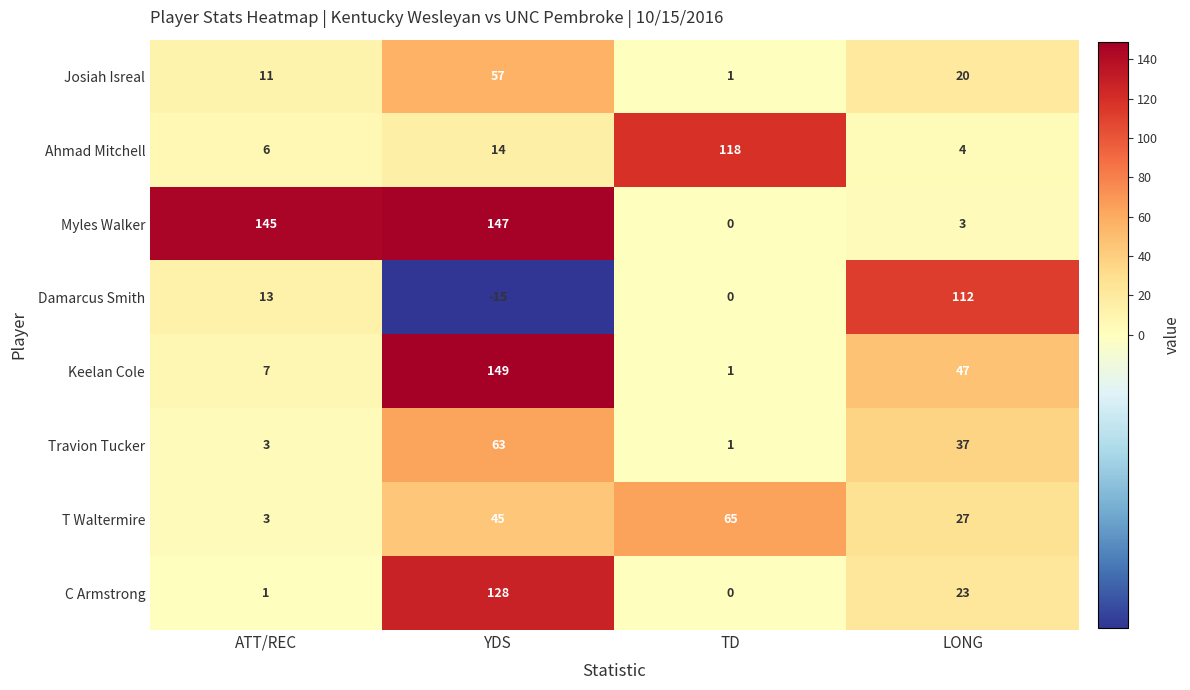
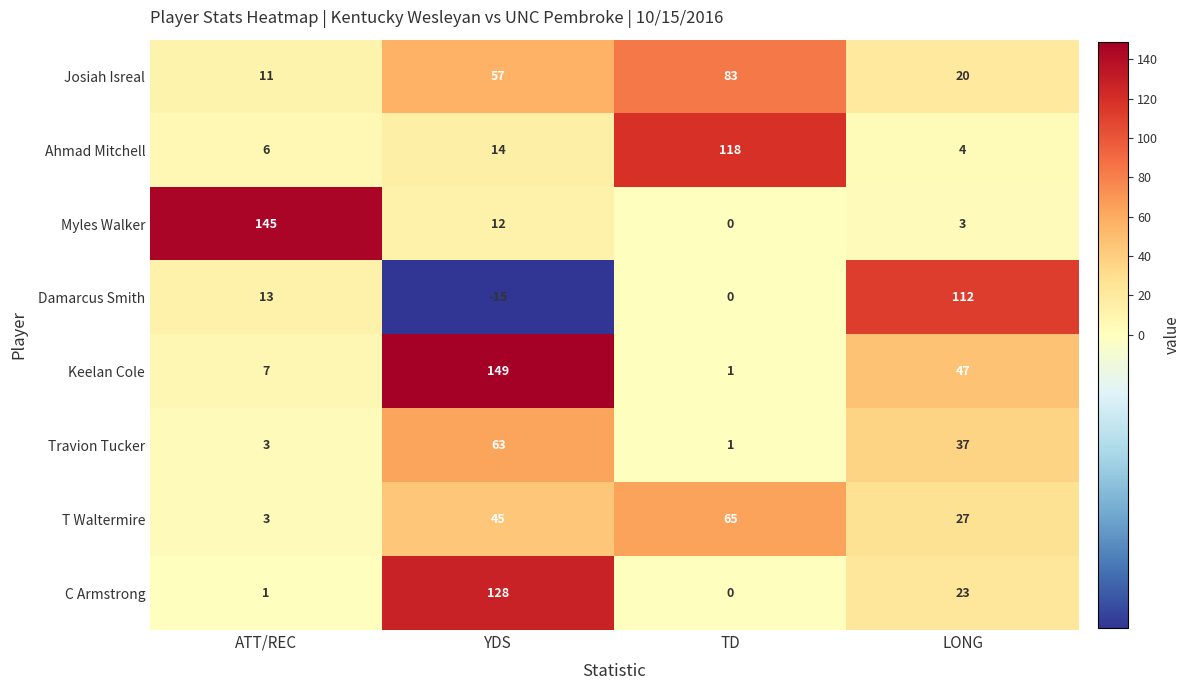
  {
    "Josiah Isreal": {
      "ATT/REC": 11,
      "YDS": 57,
-     "TD": 1,
+     "TD": 83,
      "LONG": 20
    },
    "Ahmad Mitchell": {
      "ATT/REC": 6,
      "YDS": 14,
      "TD": 118,
      "LONG": 4
    },
    "Myles Walker": {
      "ATT/REC": 145,
-     "YDS": 147,
+     "YDS": 12,
      "TD": 0,
      "LONG": 3
    },
    "Damarcus Smith": {
      "ATT/REC": 13,
      "YDS": -15,
      "TD": 0,
      "LONG": 112
    },
    "Keelan Cole": {
      "ATT/REC": 7,
      "YDS": 149,
      "TD": 1,
      "LONG": 47
    },
    "Travion Tucker": {
      "ATT/REC": 3,
      "YDS": 63,
      "TD": 1,
      "LONG": 37
    },
    "T Waltermire": {
      "ATT/REC": 3,
      "YDS": 45,
      "TD": 65,
      "LONG": 27
    },
    "C Armstrong": {
      "ATT/REC": 1,
      "YDS": 128,
      "TD": 0,
      "LONG": 23
    }
  }
